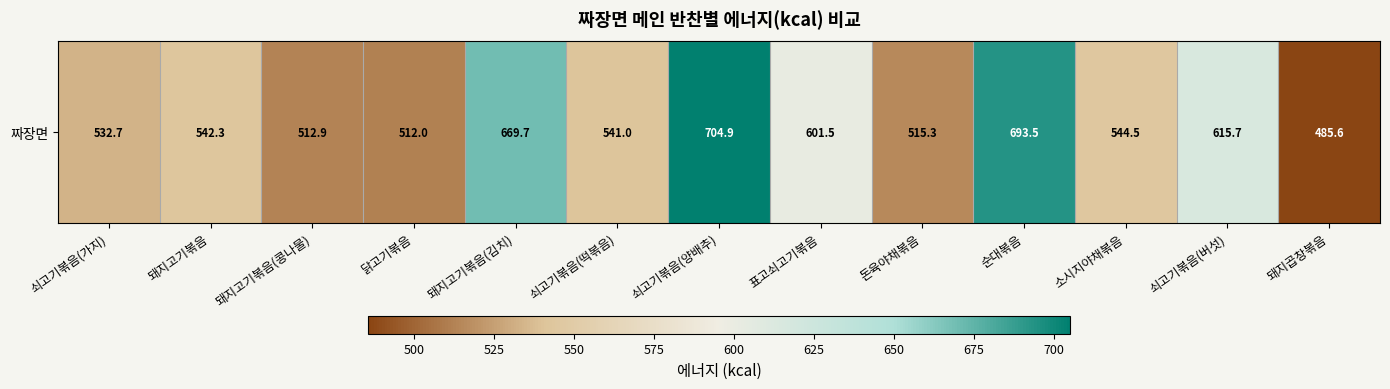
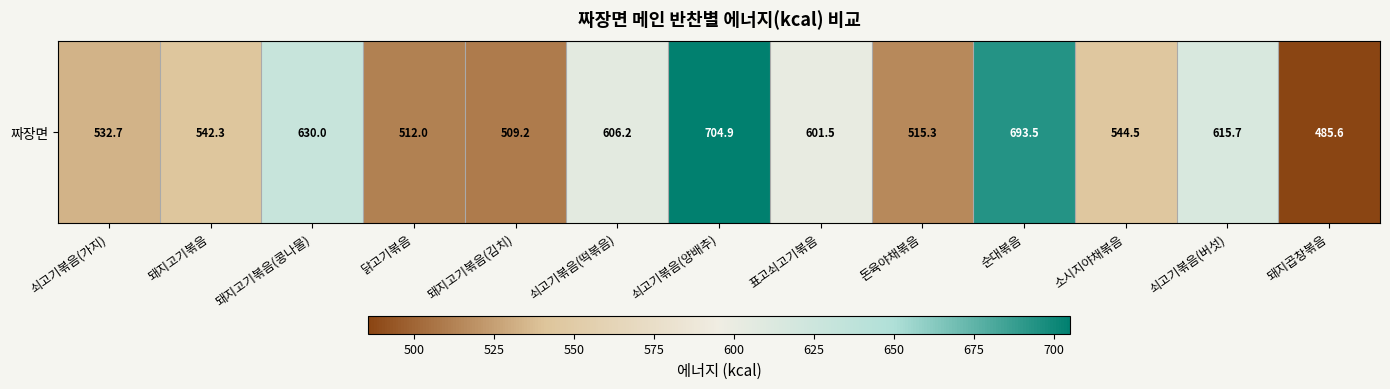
  {
    "짜장면": {
      "쇠고기볶음(가지)": 532.7,
      "돼지고기볶음": 542.3,
-     "돼지고기볶음(콩나물)": 512.9,
+     "돼지고기볶음(콩나물)": 630.0,
      "닭고기볶음": 512.0,
-     "돼지고기볶음(김치)": 669.7,
-     "쇠고기볶음(떡볶음)": 541.0,
+     "돼지고기볶음(김치)": 509.2,
+     "쇠고기볶음(떡볶음)": 606.2,
      "쇠고기볶음(양배추)": 704.9,
      "표고쇠고기볶음": 601.5,
      "돈육야채볶음": 515.3,
      "순대볶음": 693.5,
      "소시지야채볶음": 544.5,
      "쇠고기볶음(버섯)": 615.7,
      "돼지곱창볶음": 485.6
    }
  }
